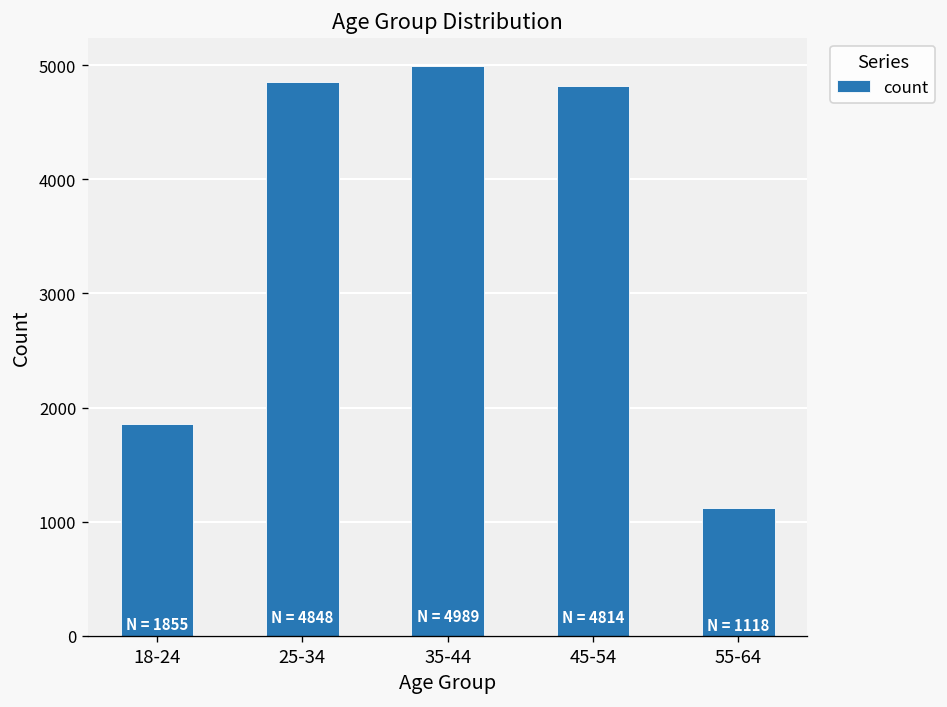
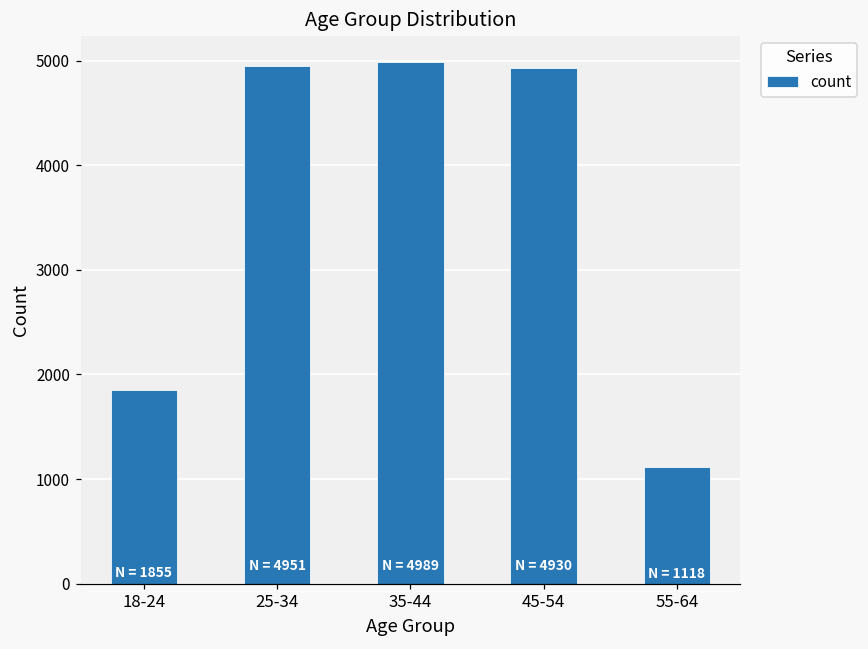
  {
    "18-24": 1855,
-   "25-34": 4848,
+   "25-34": 4951,
    "35-44": 4989,
-   "45-54": 4814,
+   "45-54": 4930,
    "55-64": 1118
  }
